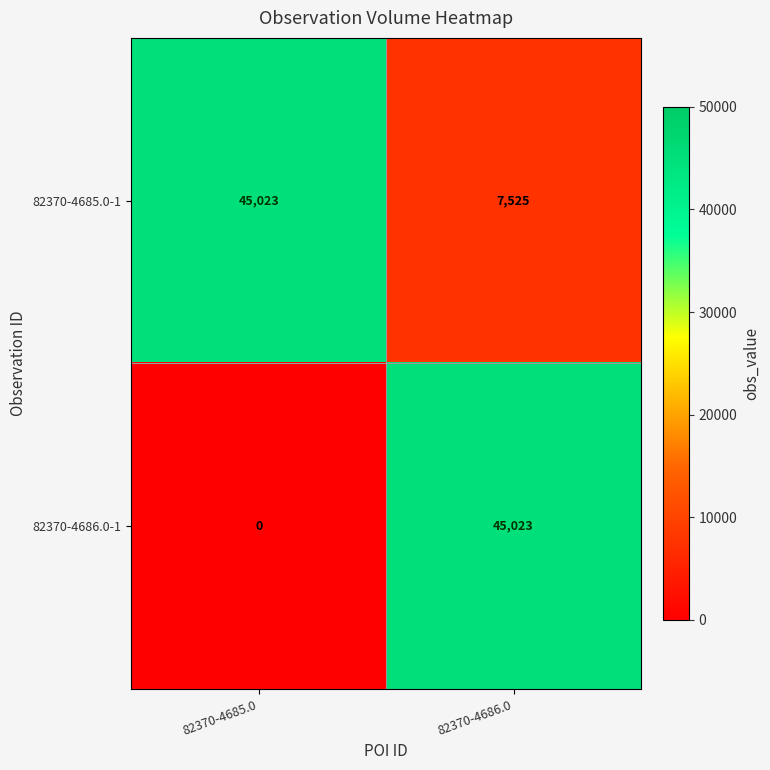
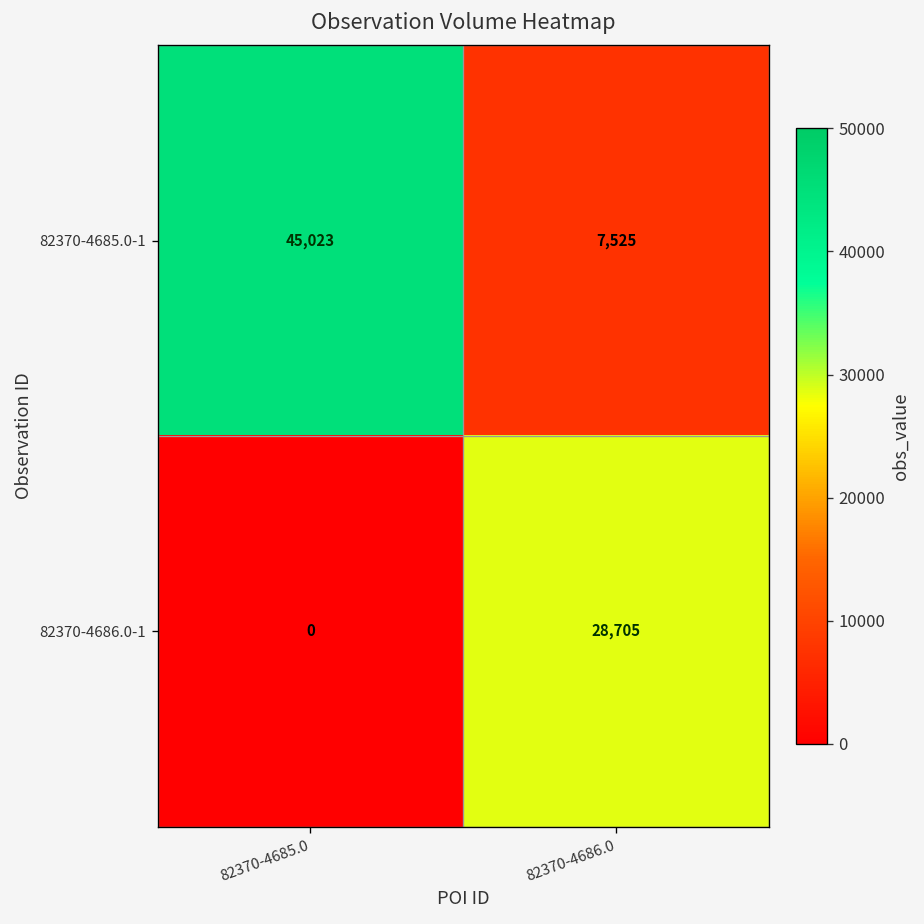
  {
    "82370-4685.0-1": {
      "82370-4685.0": "45,023",
      "82370-4686.0": "7,525"
    },
    "82370-4686.0-1": {
      "82370-4685.0": "0",
-     "82370-4686.0": "45,023"
+     "82370-4686.0": "28,705"
    }
  }
